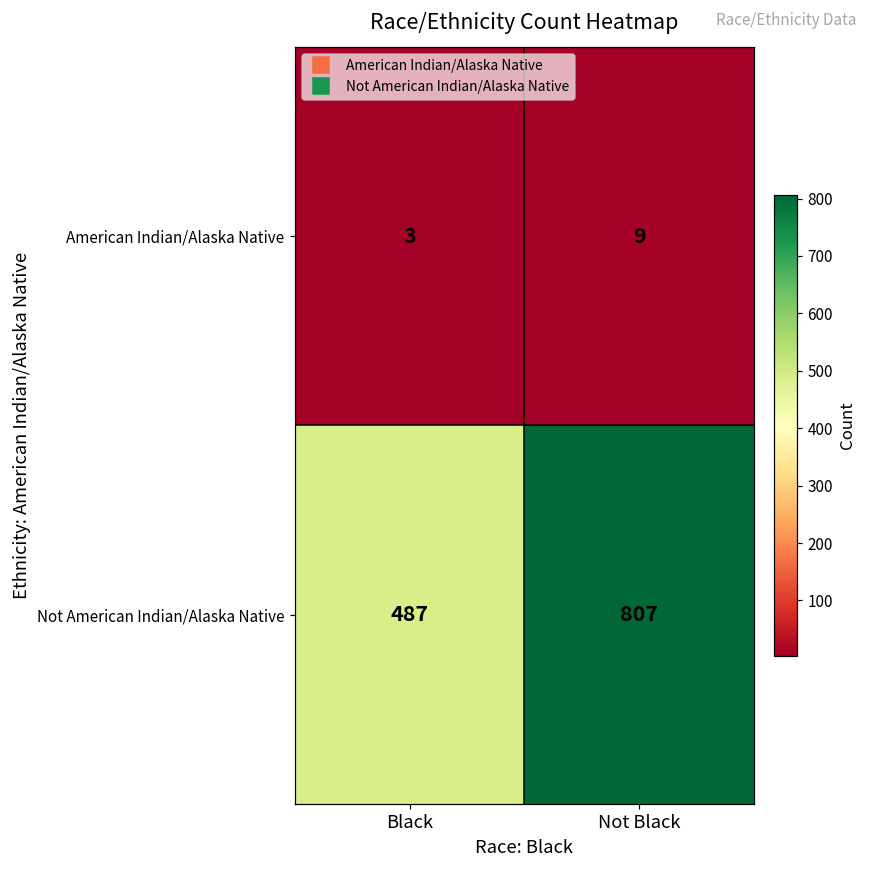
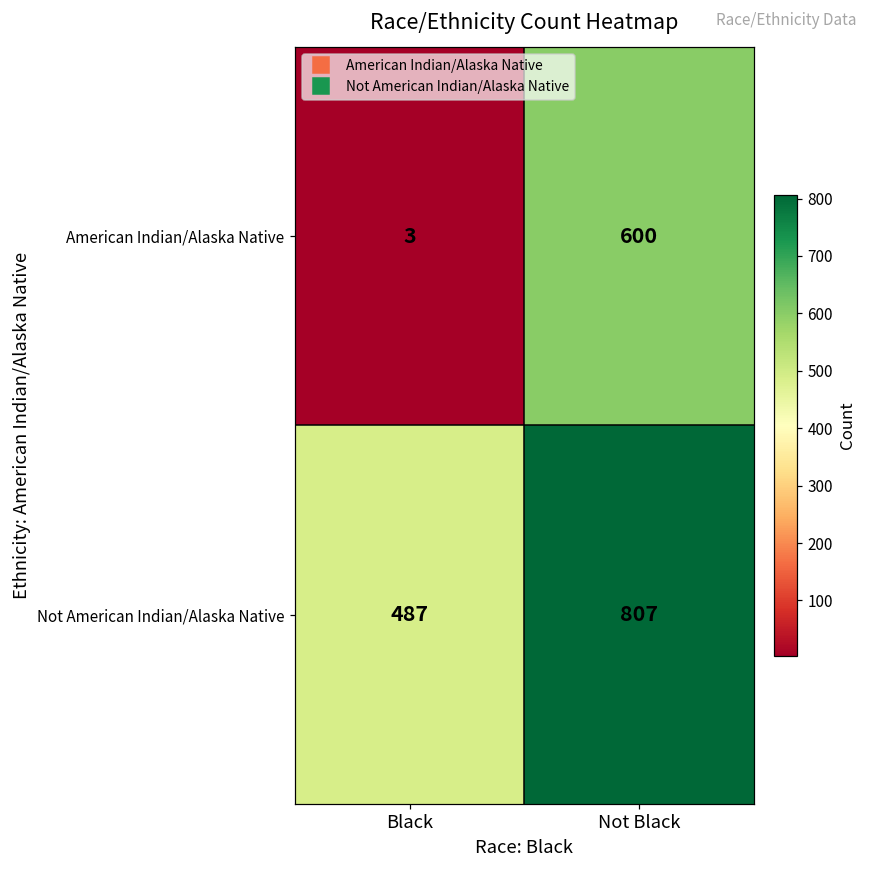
  {
    "American Indian/Alaska Native": {
      "Black": 3,
-     "Not Black": 9
+     "Not Black": 600
    },
    "Not American Indian/Alaska Native": {
      "Black": 487,
      "Not Black": 807
    }
  }
